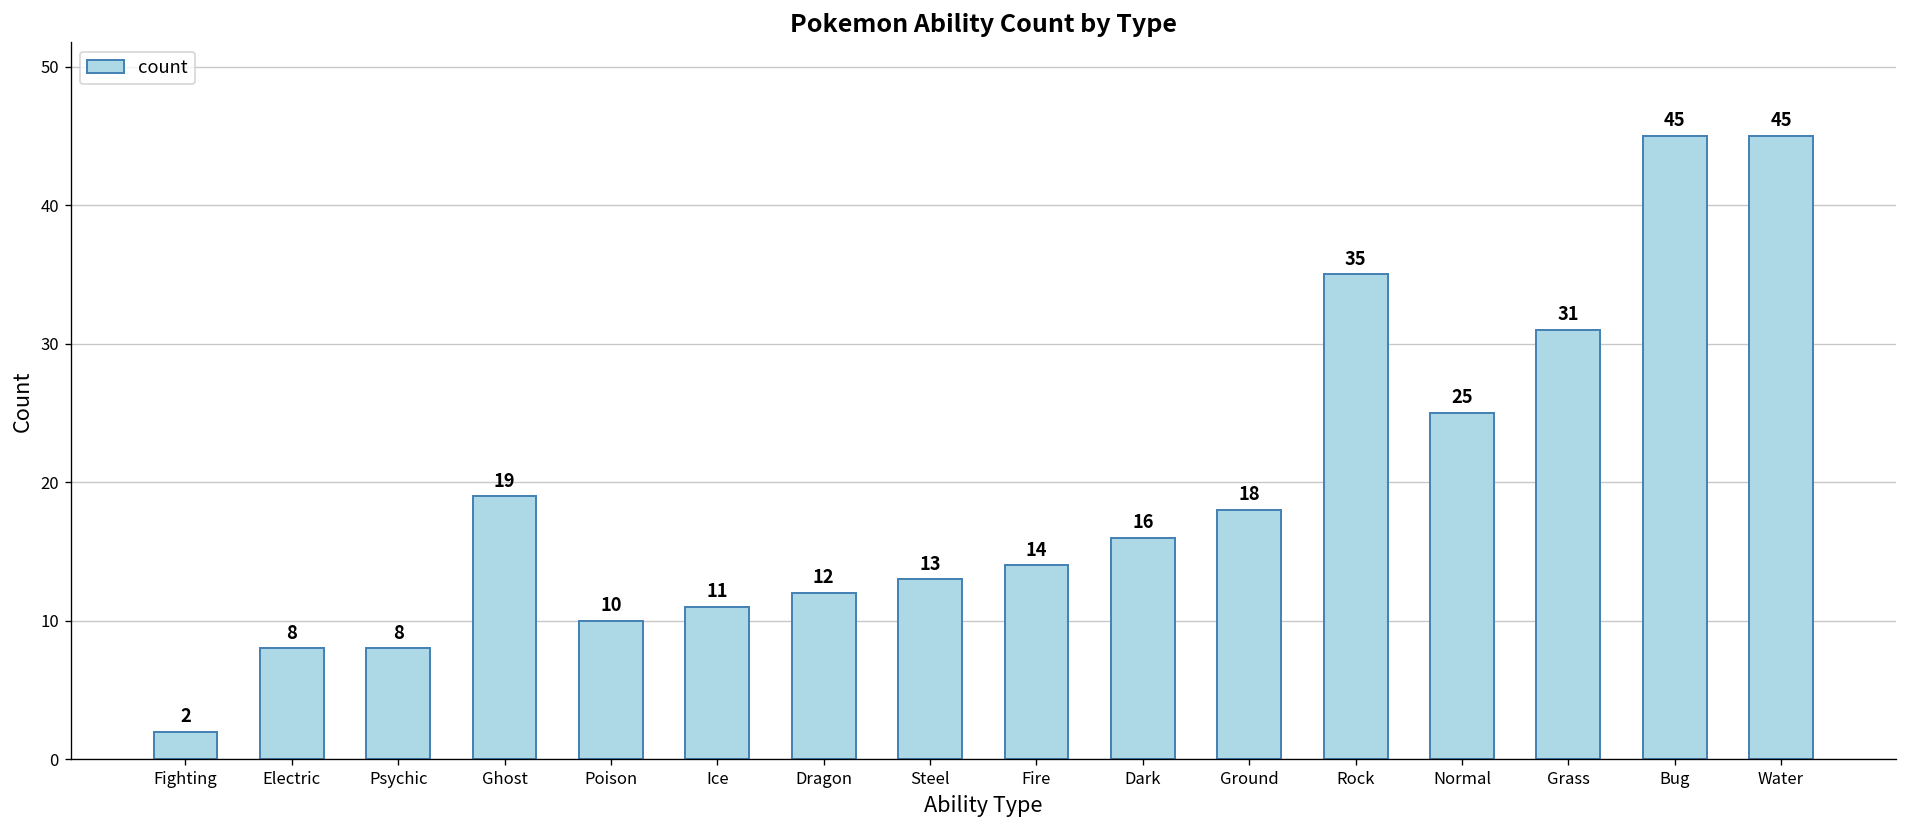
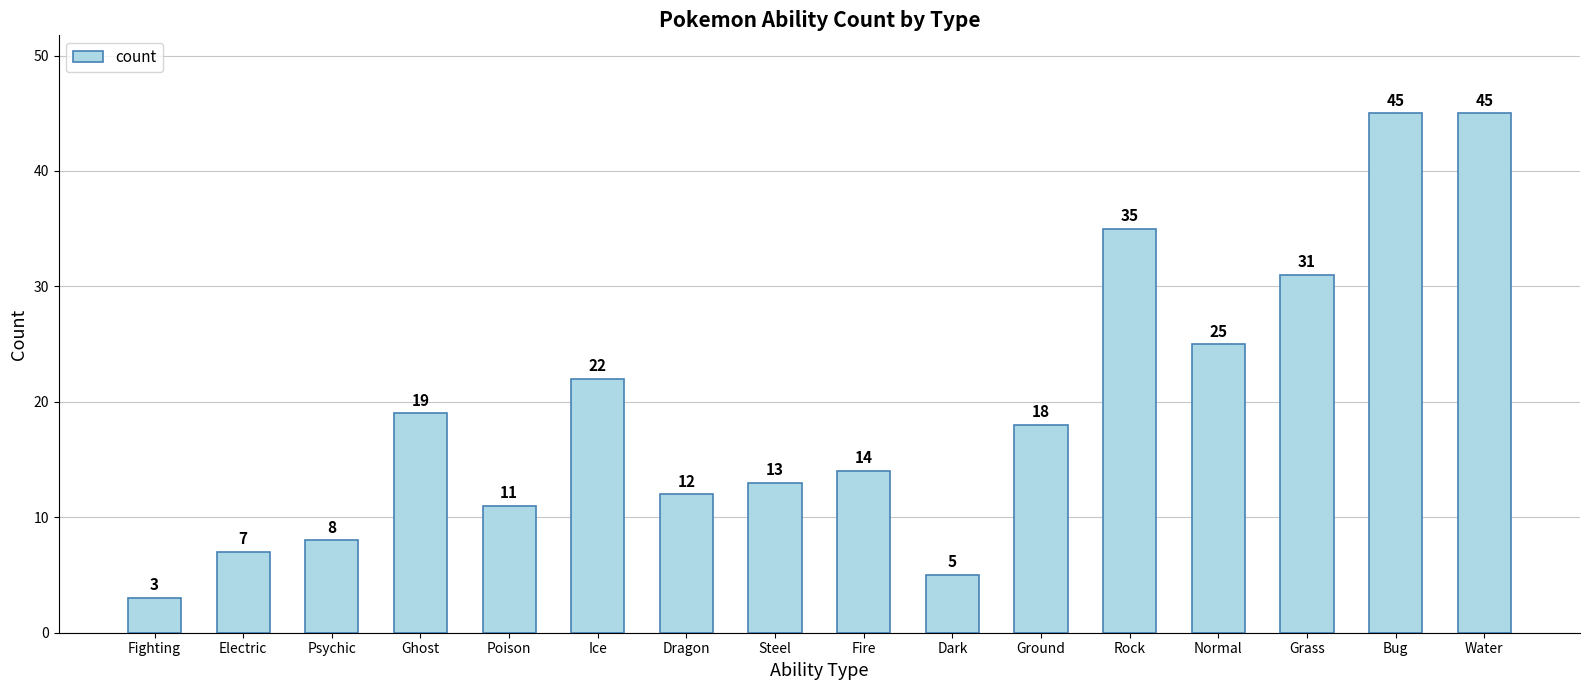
  {
-   "Fighting": 2,
-   "Electric": 8,
+   "Fighting": 3,
+   "Electric": 7,
    "Psychic": 8,
    "Ghost": 19,
-   "Poison": 10,
-   "Ice": 11,
+   "Poison": 11,
+   "Ice": 22,
    "Dragon": 12,
    "Steel": 13,
    "Fire": 14,
-   "Dark": 16,
+   "Dark": 5,
    "Ground": 18,
    "Rock": 35,
    "Normal": 25,
    "Grass": 31,
    "Bug": 45,
    "Water": 45
  }
